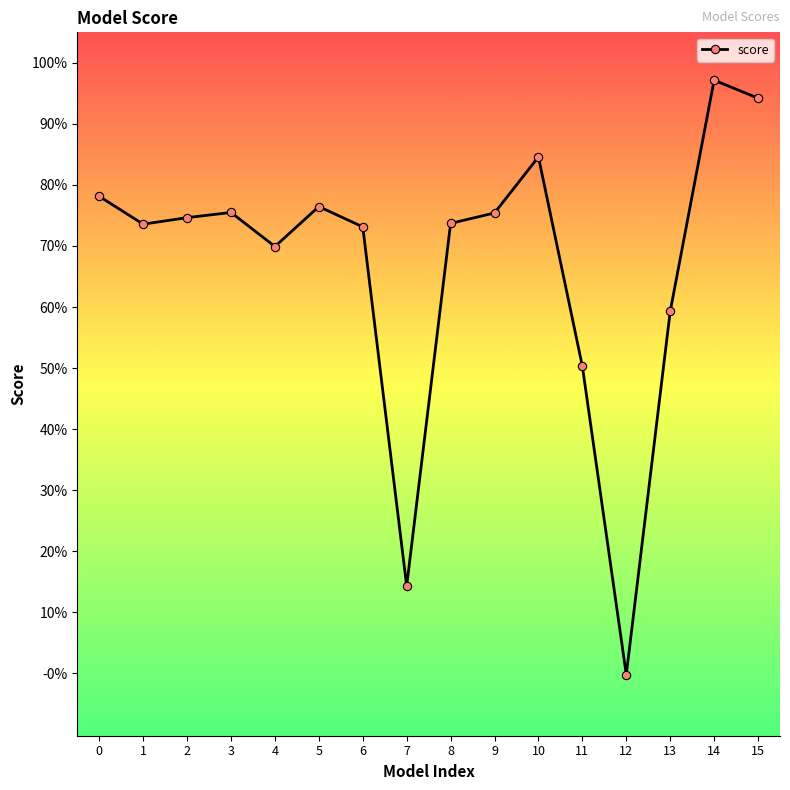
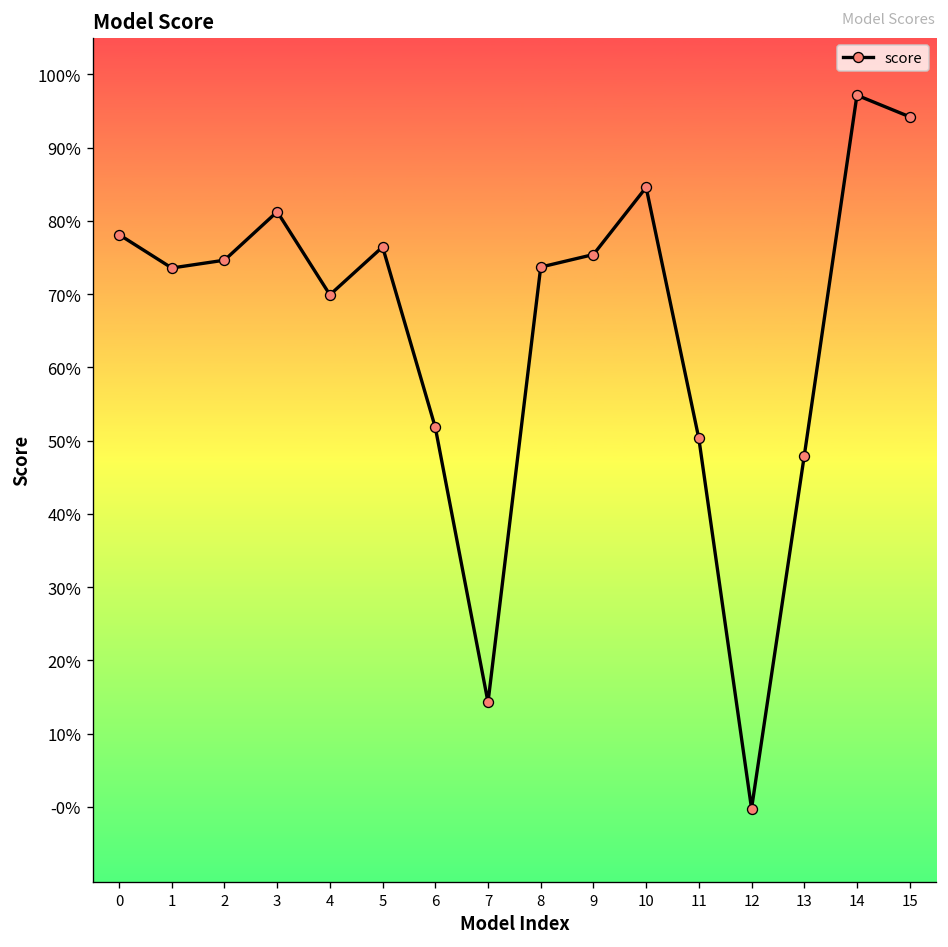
  {
    "0": "78%",
    "1": "74%",
    "2": "75%",
-   "3": "75%",
+   "3": "81%",
    "4": "70%",
    "5": "76%",
-   "6": "73%",
+   "6": "52%",
    "7": "14%",
    "8": "74%",
    "9": "75%",
    "10": "85%",
    "11": "50%",
    "12": "0%",
-   "13": "59%",
+   "13": "48%",
    "14": "97%",
    "15": "94%"
  }
